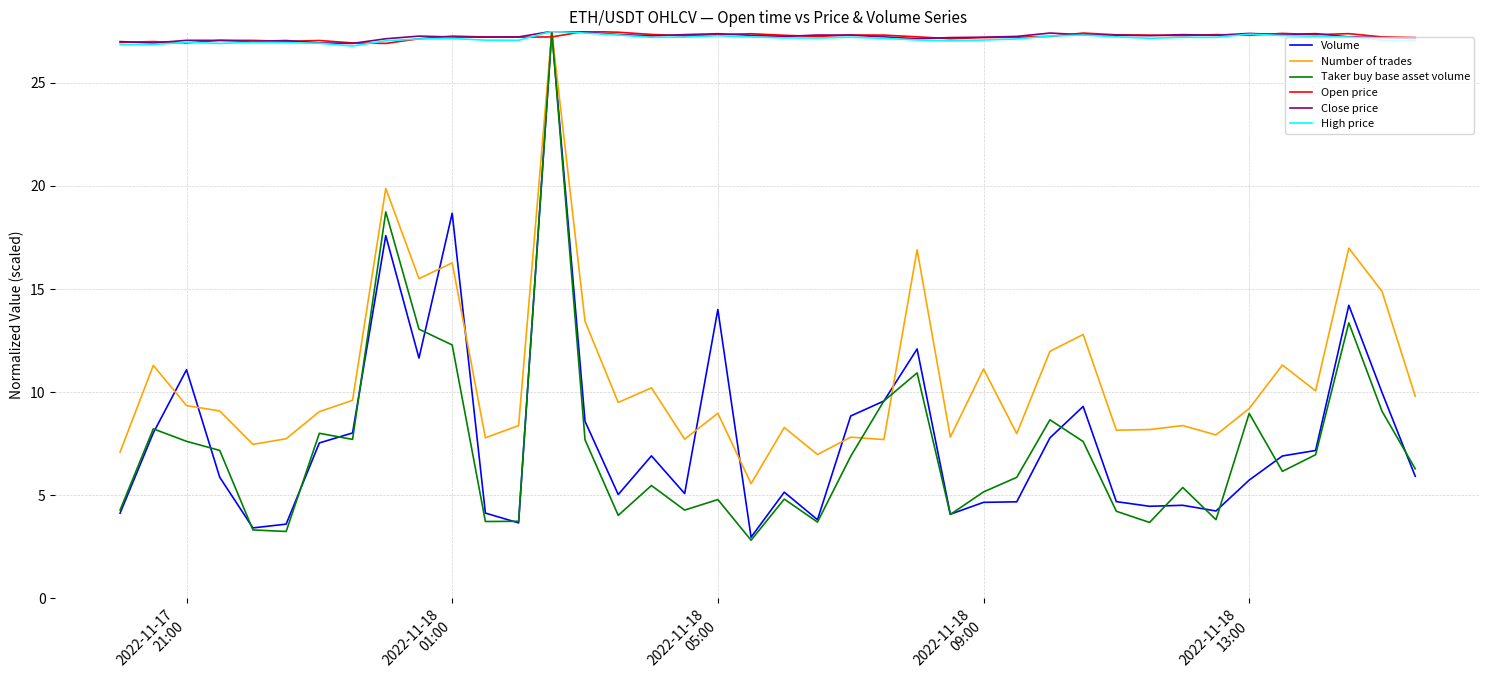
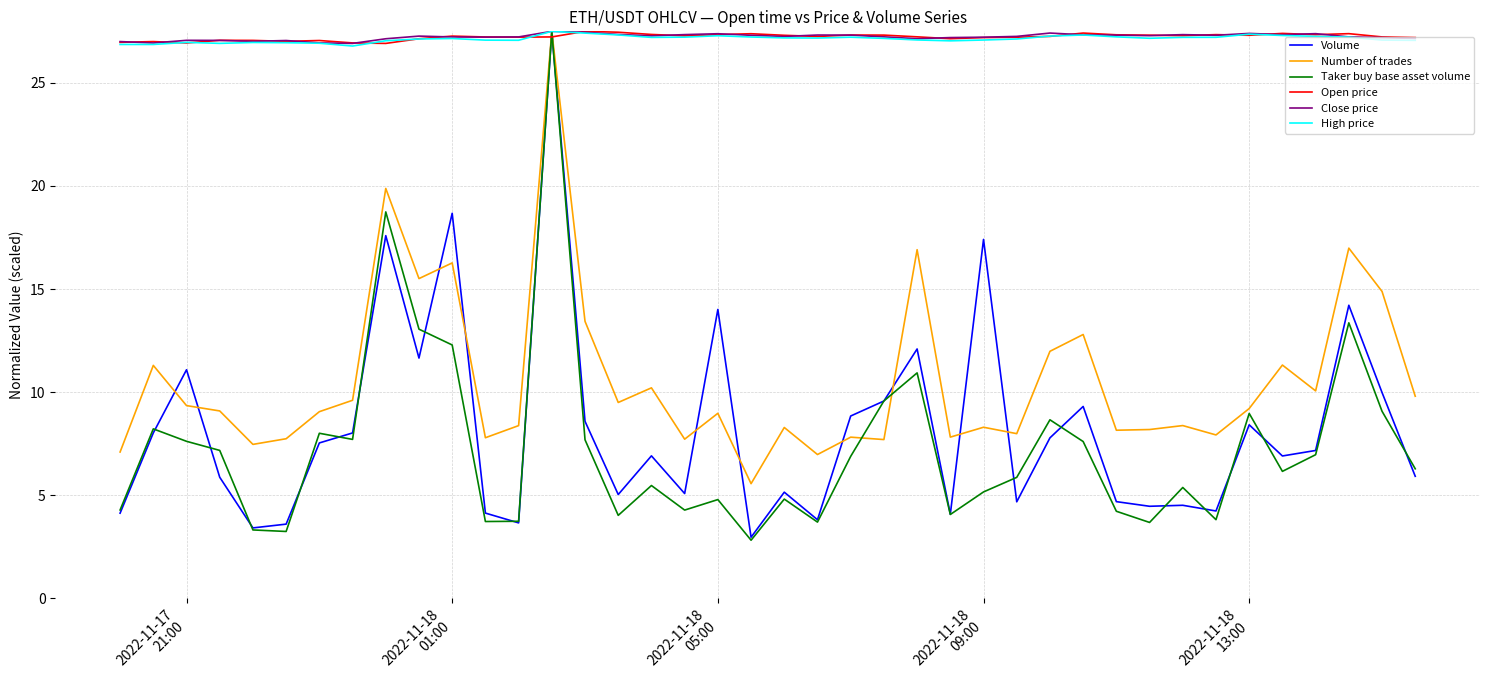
  {
    "Volume": {
      "2022-11-17 21:00": 11.1,
      "2022-11-18 01:00": 18.7,
      "2022-11-18 05:00": 14.0,
-     "2022-11-18 09:00": 4.7,
-     "2022-11-18 13:00": 5.7
+     "2022-11-18 09:00": 17.4,
+     "2022-11-18 13:00": 8.4
    },
    "Number of trades": {
      "2022-11-17 21:00": 9.3,
      "2022-11-18 01:00": 16.3,
      "2022-11-18 05:00": 9.0,
-     "2022-11-18 09:00": 11.1,
+     "2022-11-18 09:00": 8.3,
      "2022-11-18 13:00": 9.2
    },
    "Taker buy base asset volume": {
      "2022-11-17 21:00": 7.6,
      "2022-11-18 01:00": 12.3,
      "2022-11-18 05:00": 4.8,
      "2022-11-18 09:00": 5.2,
      "2022-11-18 13:00": 9.0
    }
  }
